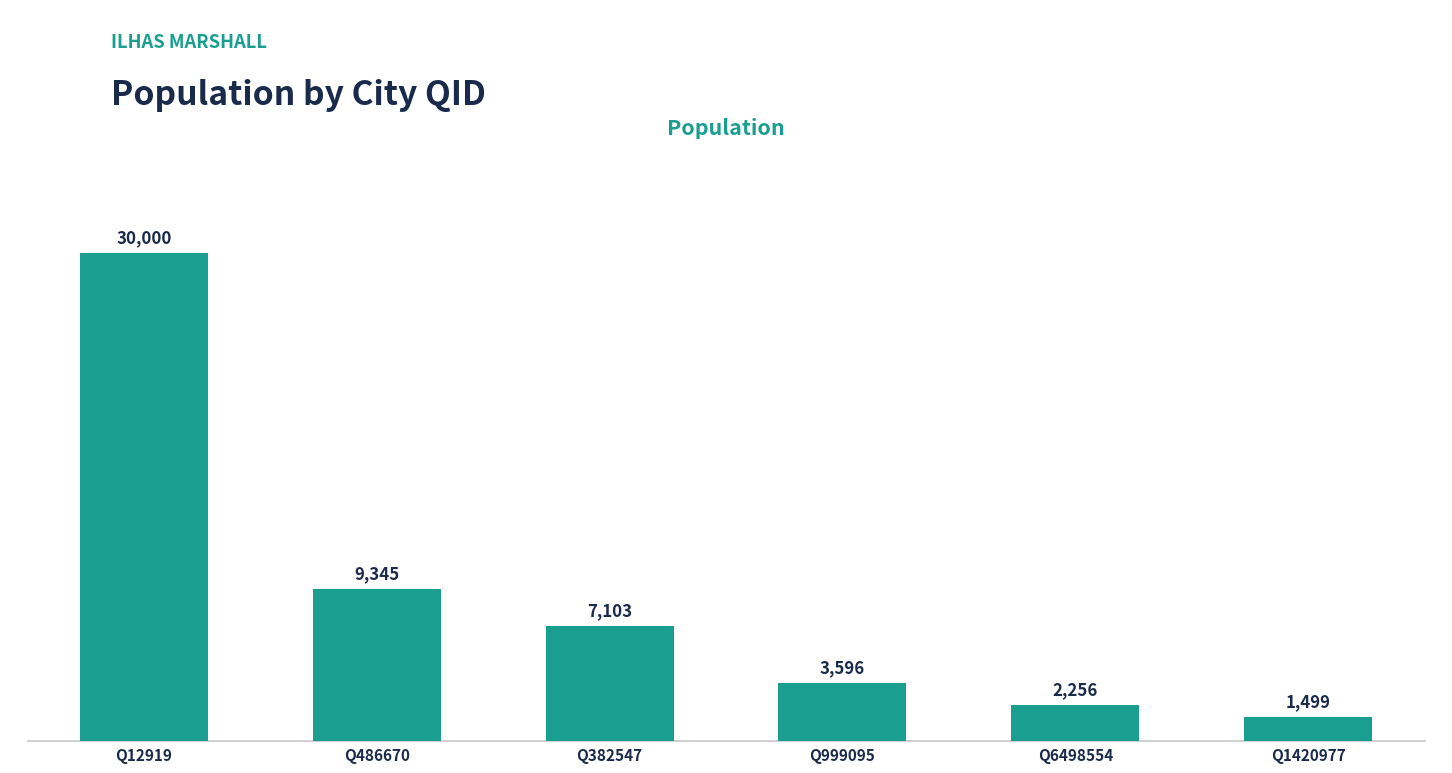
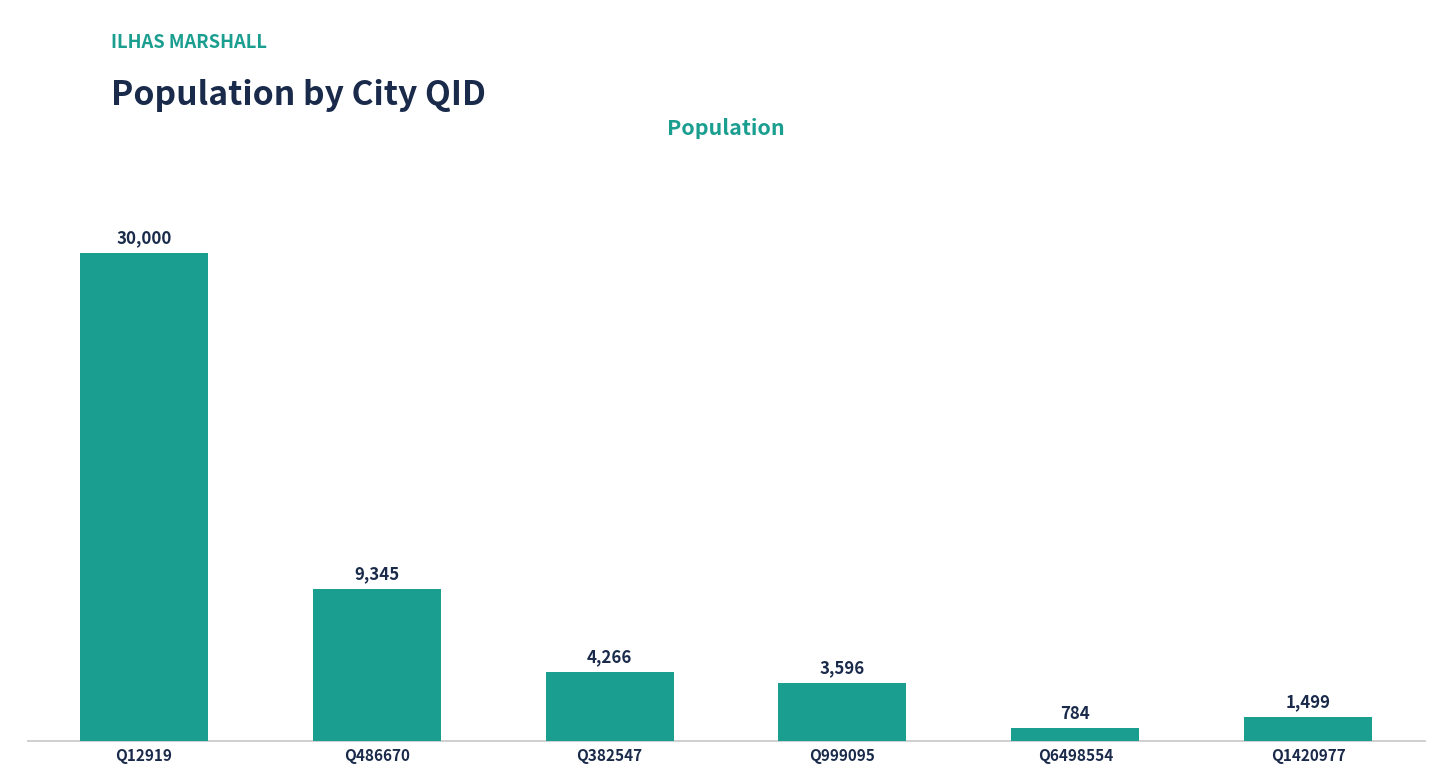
  {
    "Q12919": "30,000",
    "Q486670": "9,345",
-   "Q382547": "7,103",
+   "Q382547": "4,266",
    "Q999095": "3,596",
-   "Q6498554": "2,256",
+   "Q6498554": "784",
    "Q1420977": "1,499"
  }
